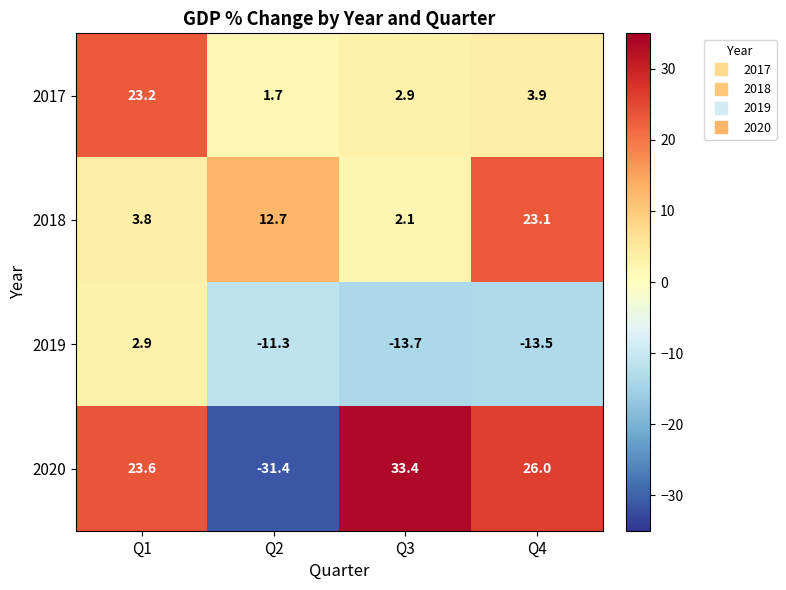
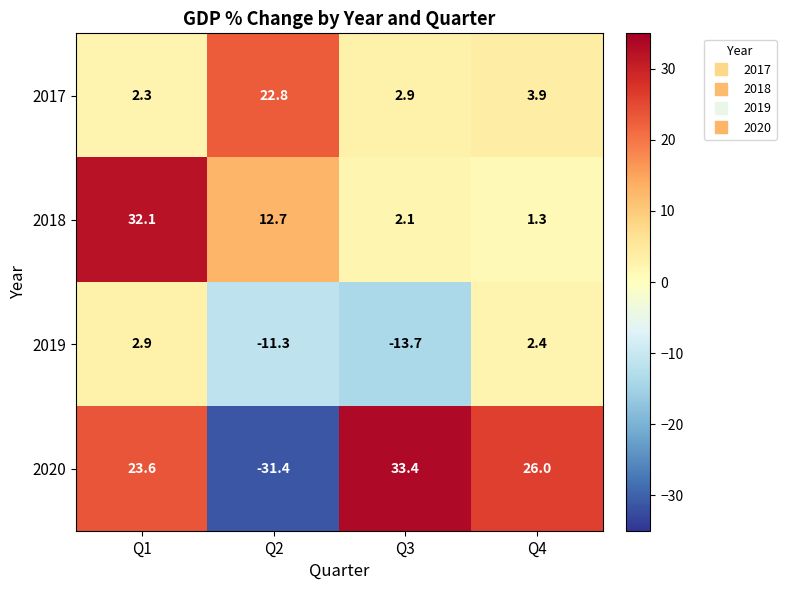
  {
    "2017": {
-     "Q1": 23.2,
-     "Q2": 1.7,
+     "Q1": 2.3,
+     "Q2": 22.8,
      "Q3": 2.9,
      "Q4": 3.9
    },
    "2018": {
-     "Q1": 3.8,
+     "Q1": 32.1,
      "Q2": 12.7,
      "Q3": 2.1,
-     "Q4": 23.1
+     "Q4": 1.3
    },
    "2019": {
      "Q1": 2.9,
      "Q2": -11.3,
      "Q3": -13.7,
-     "Q4": -13.5
+     "Q4": 2.4
    },
    "2020": {
      "Q1": 23.6,
      "Q2": -31.4,
      "Q3": 33.4,
      "Q4": 26.0
    }
  }
